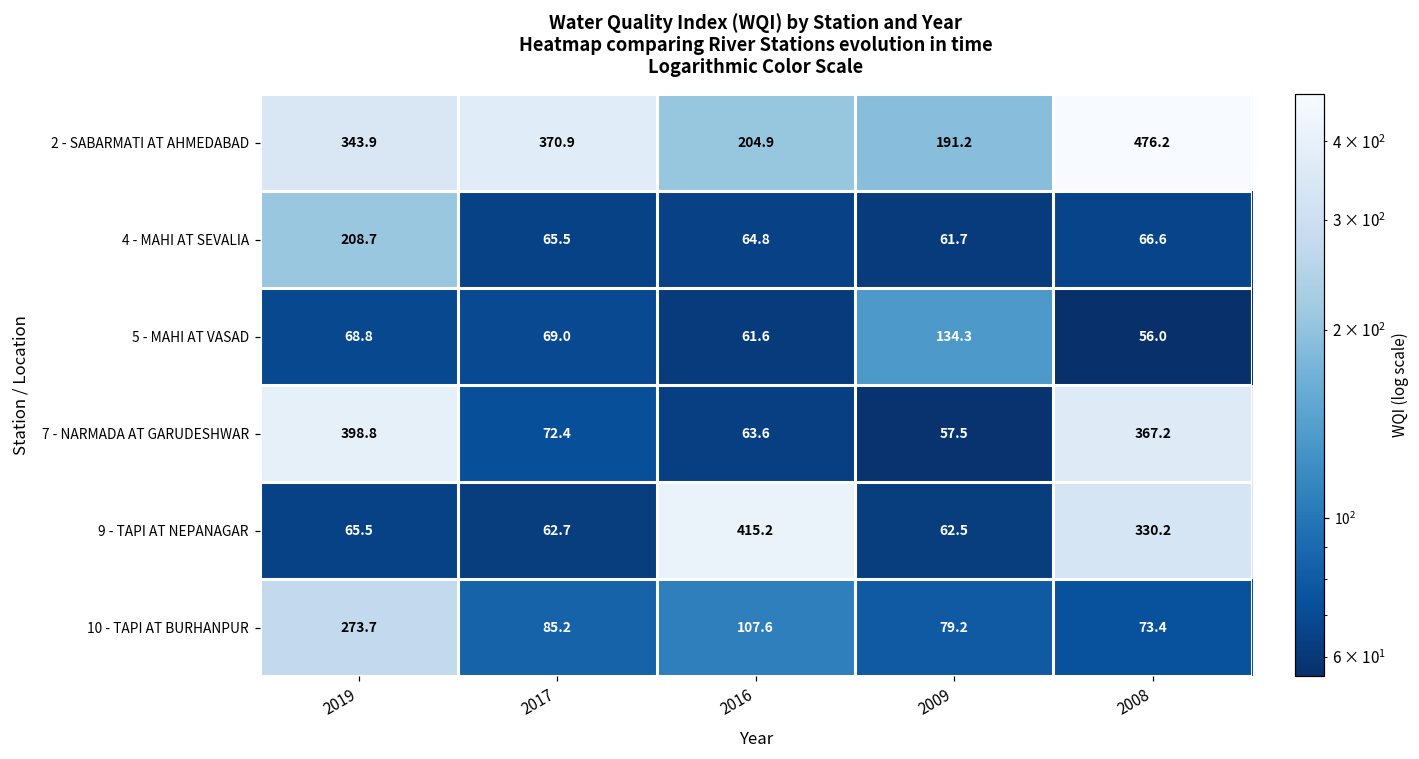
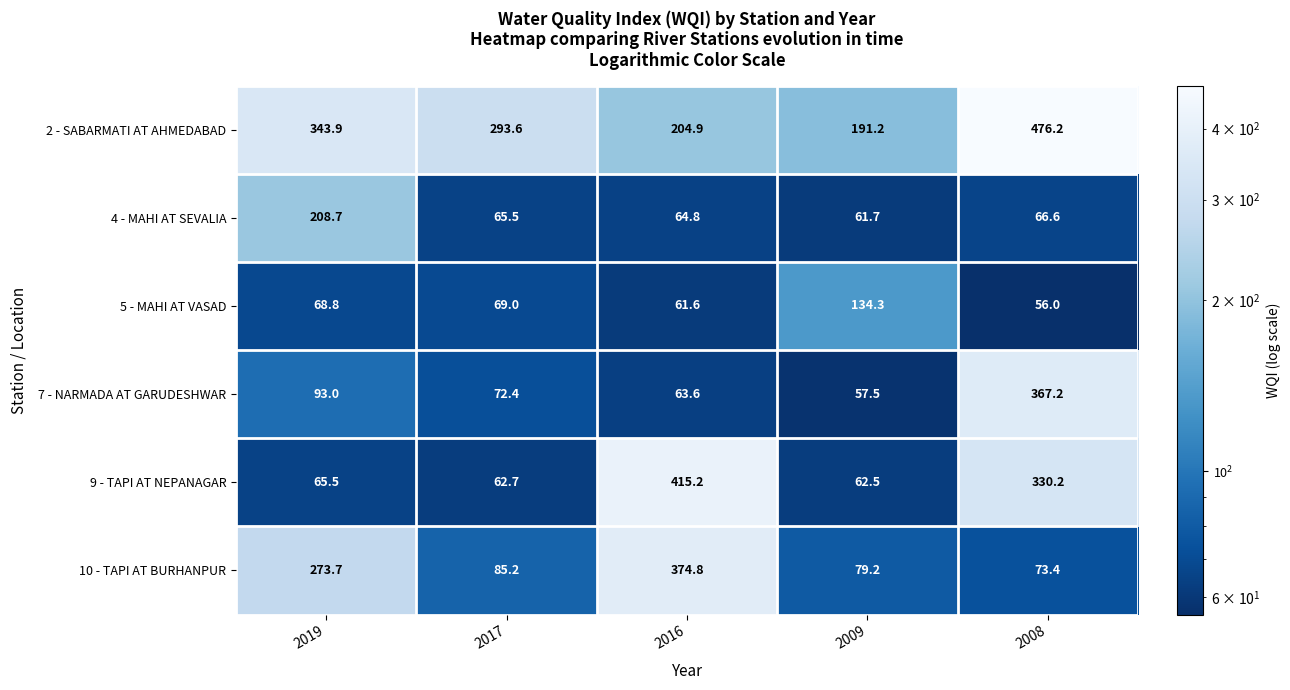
  {
    "2 - SABARMATI AT AHMEDABAD": {
      "2019": 343.9,
-     "2017": 370.9,
+     "2017": 293.6,
      "2016": 204.9,
      "2009": 191.2,
      "2008": 476.2
    },
    "4 - MAHI AT SEVALIA": {
      "2019": 208.7,
      "2017": 65.5,
      "2016": 64.8,
      "2009": 61.7,
      "2008": 66.6
    },
    "5 - MAHI AT VASAD": {
      "2019": 68.8,
      "2017": 69.0,
      "2016": 61.6,
      "2009": 134.3,
      "2008": 56.0
    },
    "7 - NARMADA AT GARUDESHWAR": {
-     "2019": 398.8,
+     "2019": 93.0,
      "2017": 72.4,
      "2016": 63.6,
      "2009": 57.5,
      "2008": 367.2
    },
    "9 - TAPI AT NEPANAGAR": {
      "2019": 65.5,
      "2017": 62.7,
      "2016": 415.2,
      "2009": 62.5,
      "2008": 330.2
    },
    "10 - TAPI AT BURHANPUR": {
      "2019": 273.7,
      "2017": 85.2,
-     "2016": 107.6,
+     "2016": 374.8,
      "2009": 79.2,
      "2008": 73.4
    }
  }
